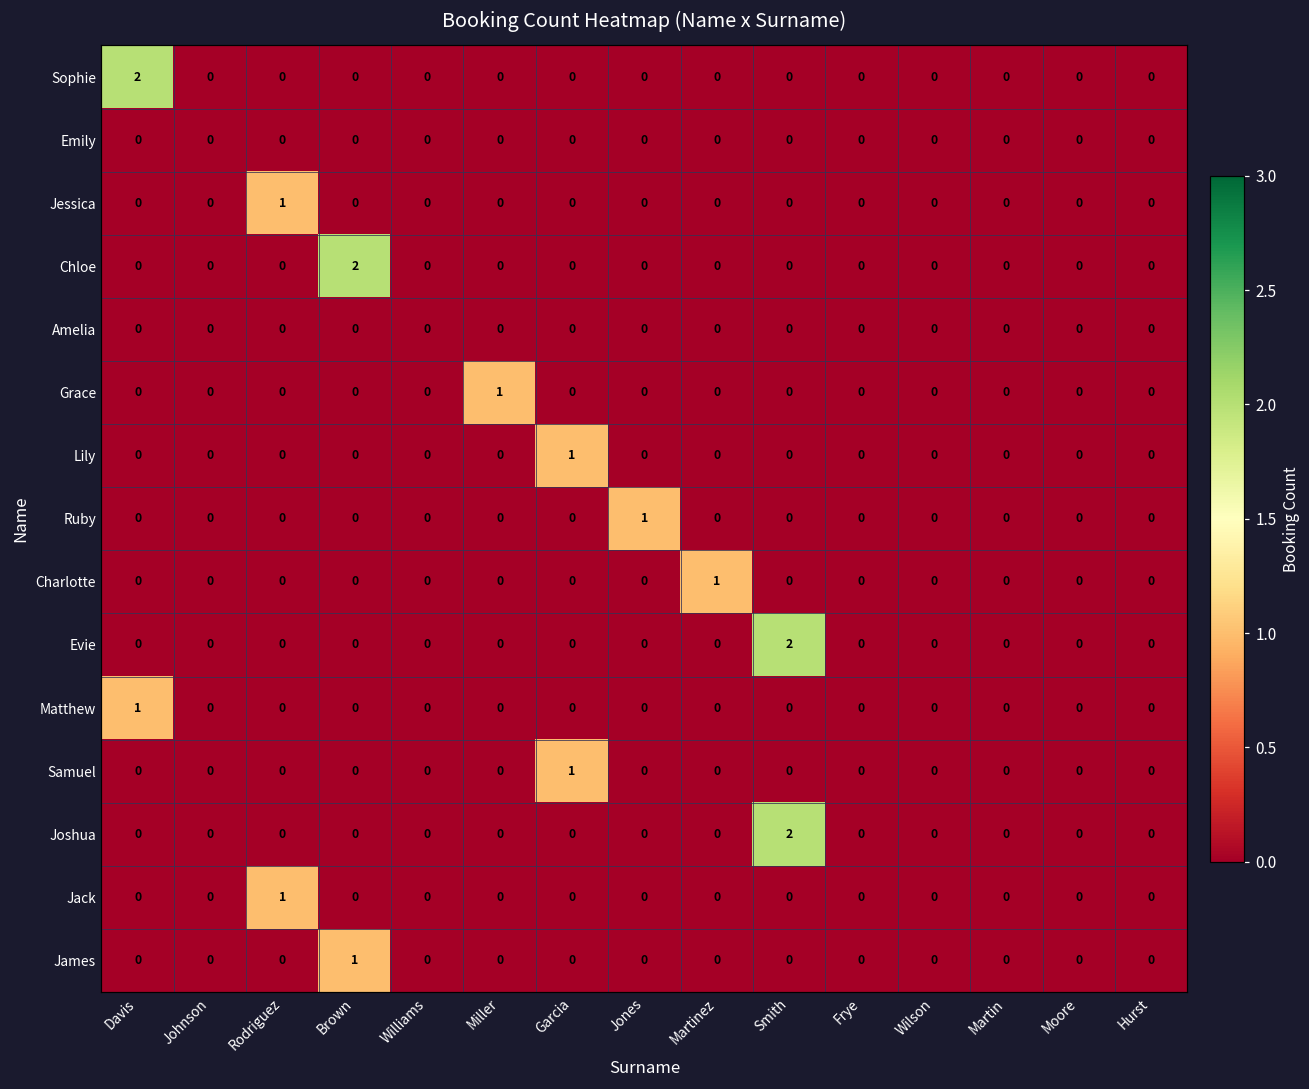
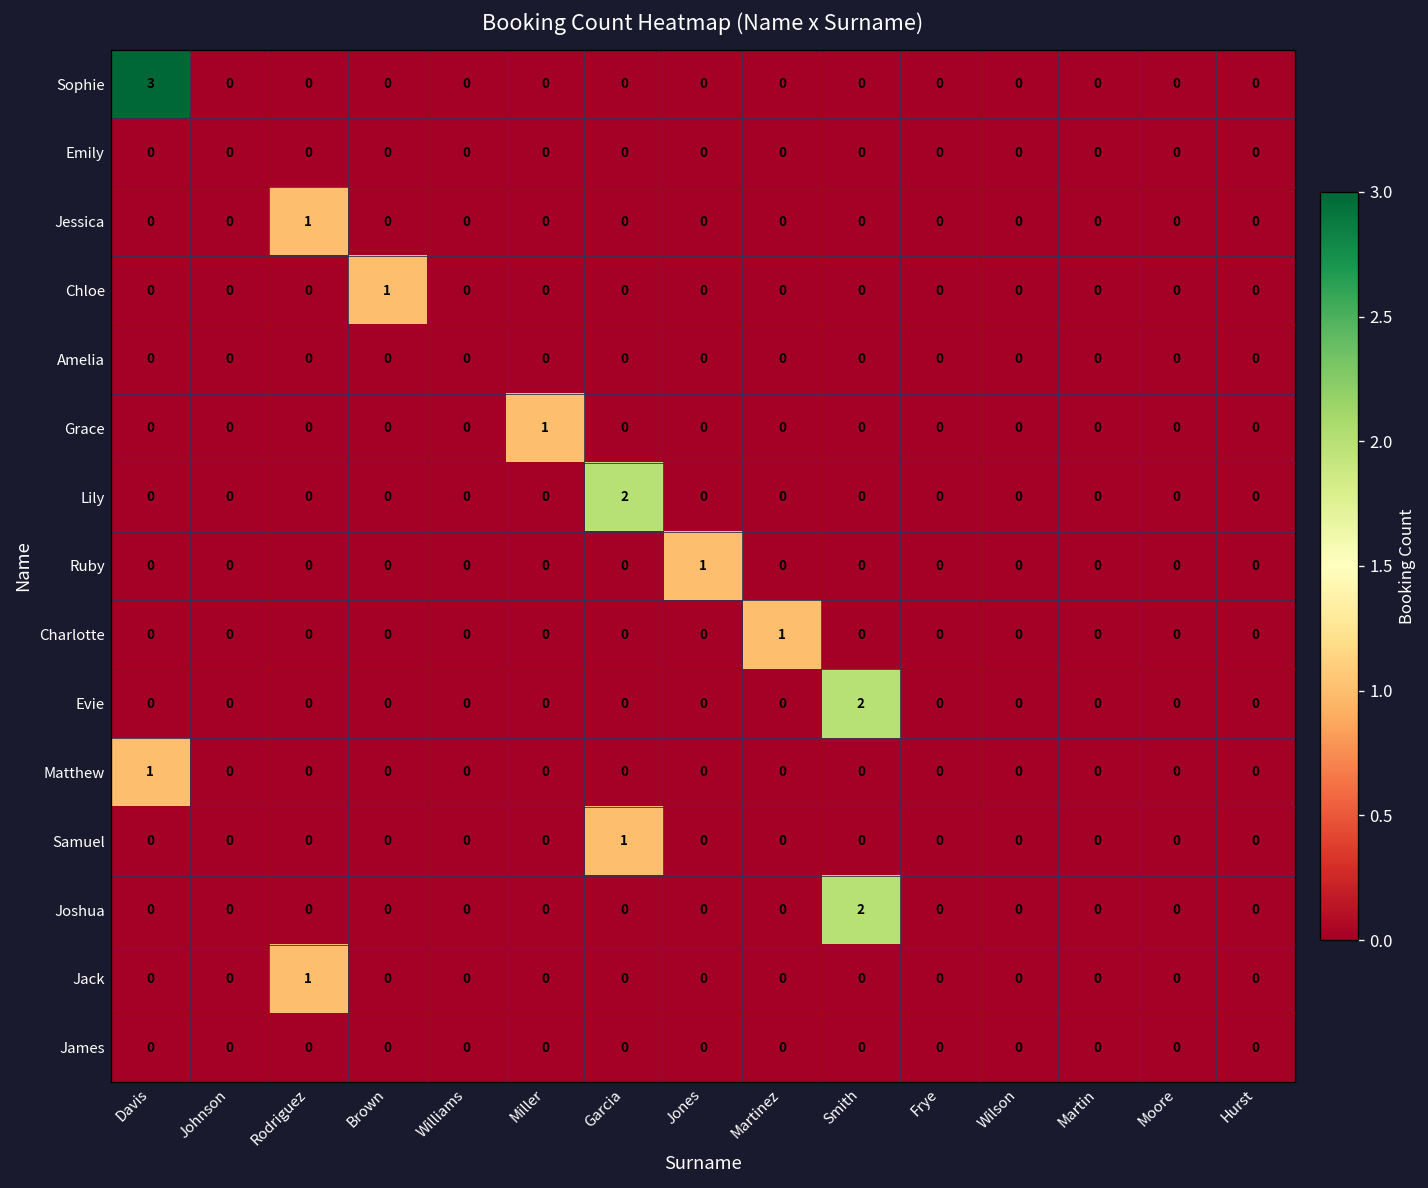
  {
    "Sophie": {
-     "Davis": 2,
+     "Davis": 3,
      "Johnson": 0,
      "Rodriguez": 0,
      "Brown": 0,
      "Williams": 0,
      "Miller": 0,
      "Garcia": 0,
      "Jones": 0,
      "Martinez": 0,
      "Smith": 0,
      "Frye": 0,
      "Wilson": 0,
      "Martin": 0,
      "Moore": 0,
      "Hurst": 0
    },
    "Chloe": {
      "Davis": 0,
      "Johnson": 0,
      "Rodriguez": 0,
-     "Brown": 2,
+     "Brown": 1,
      "Williams": 0,
      "Miller": 0,
      "Garcia": 0,
      "Jones": 0,
      "Martinez": 0,
      "Smith": 0,
      "Frye": 0,
      "Wilson": 0,
      "Martin": 0,
      "Moore": 0,
      "Hurst": 0
    },
    "Lily": {
      "Davis": 0,
      "Johnson": 0,
      "Rodriguez": 0,
      "Brown": 0,
      "Williams": 0,
      "Miller": 0,
-     "Garcia": 1,
+     "Garcia": 2,
      "Jones": 0,
      "Martinez": 0,
      "Smith": 0,
      "Frye": 0,
      "Wilson": 0,
      "Martin": 0,
      "Moore": 0,
      "Hurst": 0
    },
    "James": {
      "Davis": 0,
      "Johnson": 0,
      "Rodriguez": 0,
-     "Brown": 1,
+     "Brown": 0,
      "Williams": 0,
      "Miller": 0,
      "Garcia": 0,
      "Jones": 0,
      "Martinez": 0,
      "Smith": 0,
      "Frye": 0,
      "Wilson": 0,
      "Martin": 0,
      "Moore": 0,
      "Hurst": 0
    }
  }
